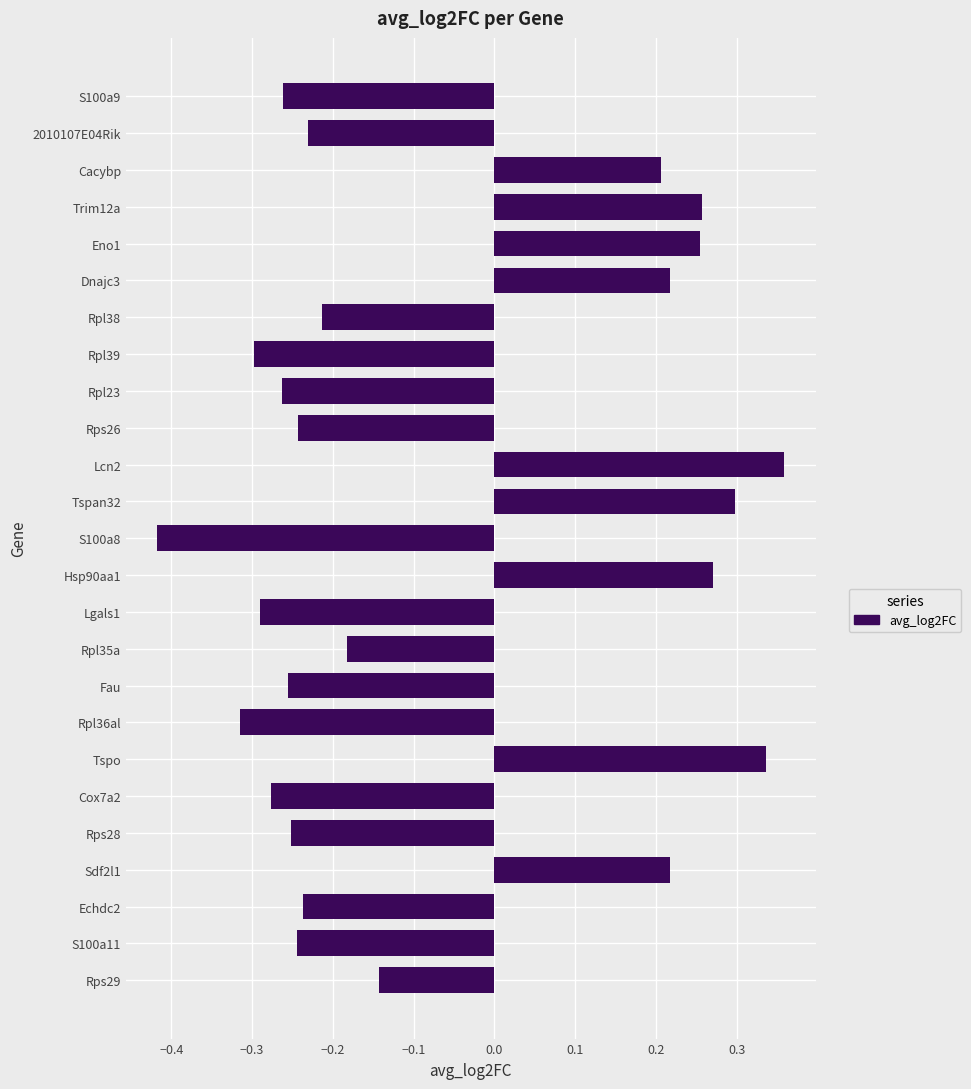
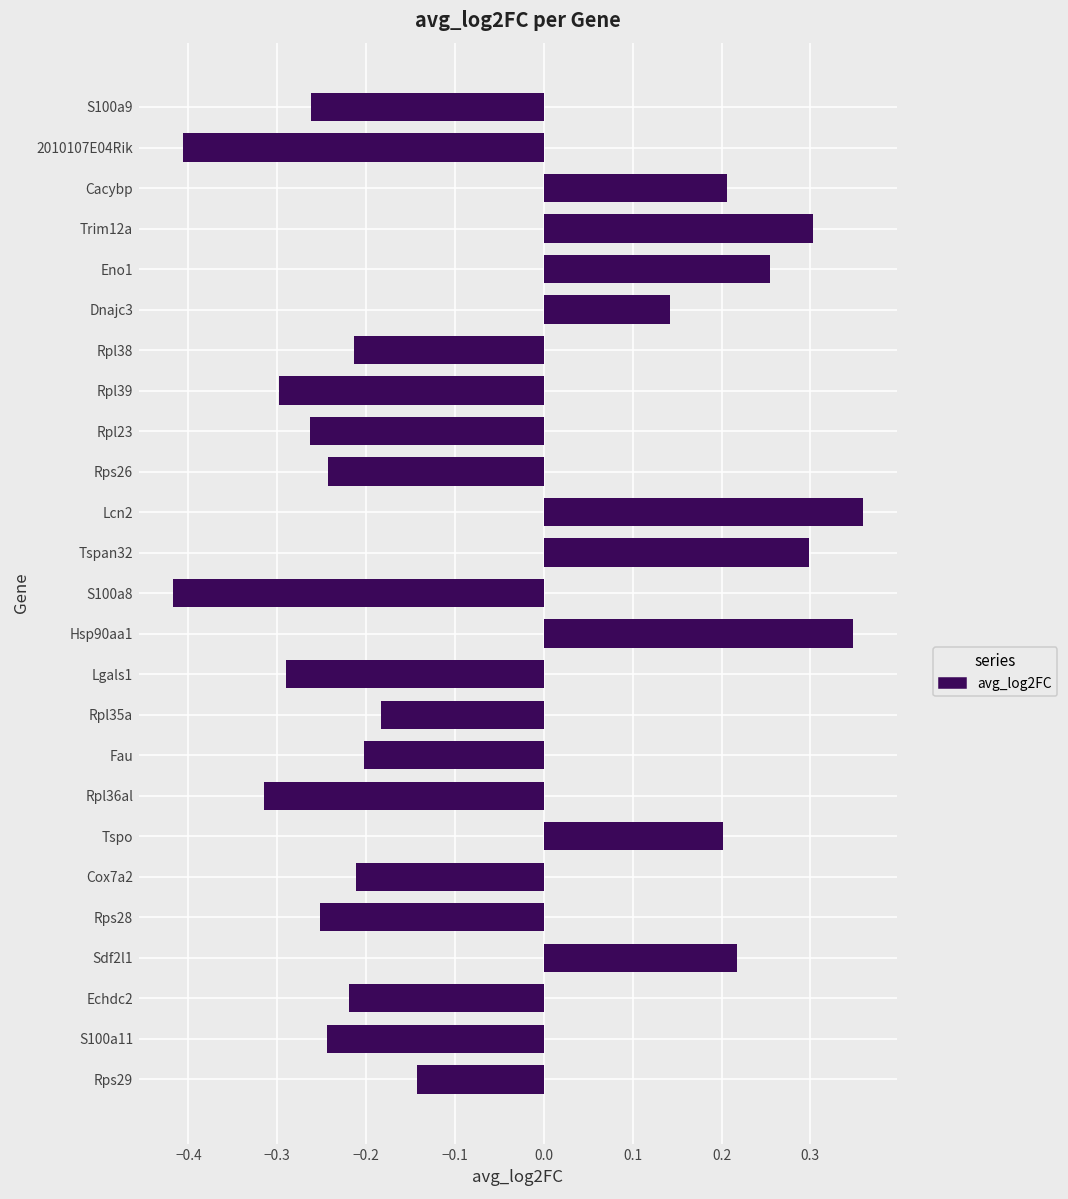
  {
    "S100a9": -0.26,
-   "2010107E04Rik": -0.23,
+   "2010107E04Rik": -0.41,
    "Cacybp": 0.21,
-   "Trim12a": 0.26,
+   "Trim12a": 0.30,
    "Eno1": 0.25,
-   "Dnajc3": 0.22,
+   "Dnajc3": 0.14,
    "Rpl38": -0.21,
    "Rpl39": -0.30,
    "Rpl23": -0.26,
    "Rps26": -0.24,
    "Lcn2": 0.36,
    "Tspan32": 0.30,
    "S100a8": -0.42,
-   "Hsp90aa1": 0.27,
+   "Hsp90aa1": 0.35,
    "Lgals1": -0.29,
    "Rpl35a": -0.18,
-   "Fau": -0.26,
+   "Fau": -0.20,
    "Rpl36al": -0.32,
-   "Tspo": 0.34,
-   "Cox7a2": -0.28,
+   "Tspo": 0.20,
+   "Cox7a2": -0.21,
    "Rps28": -0.25,
    "Sdf2l1": 0.22,
-   "Echdc2": -0.24,
+   "Echdc2": -0.22,
    "S100a11": -0.24,
    "Rps29": -0.14
  }
